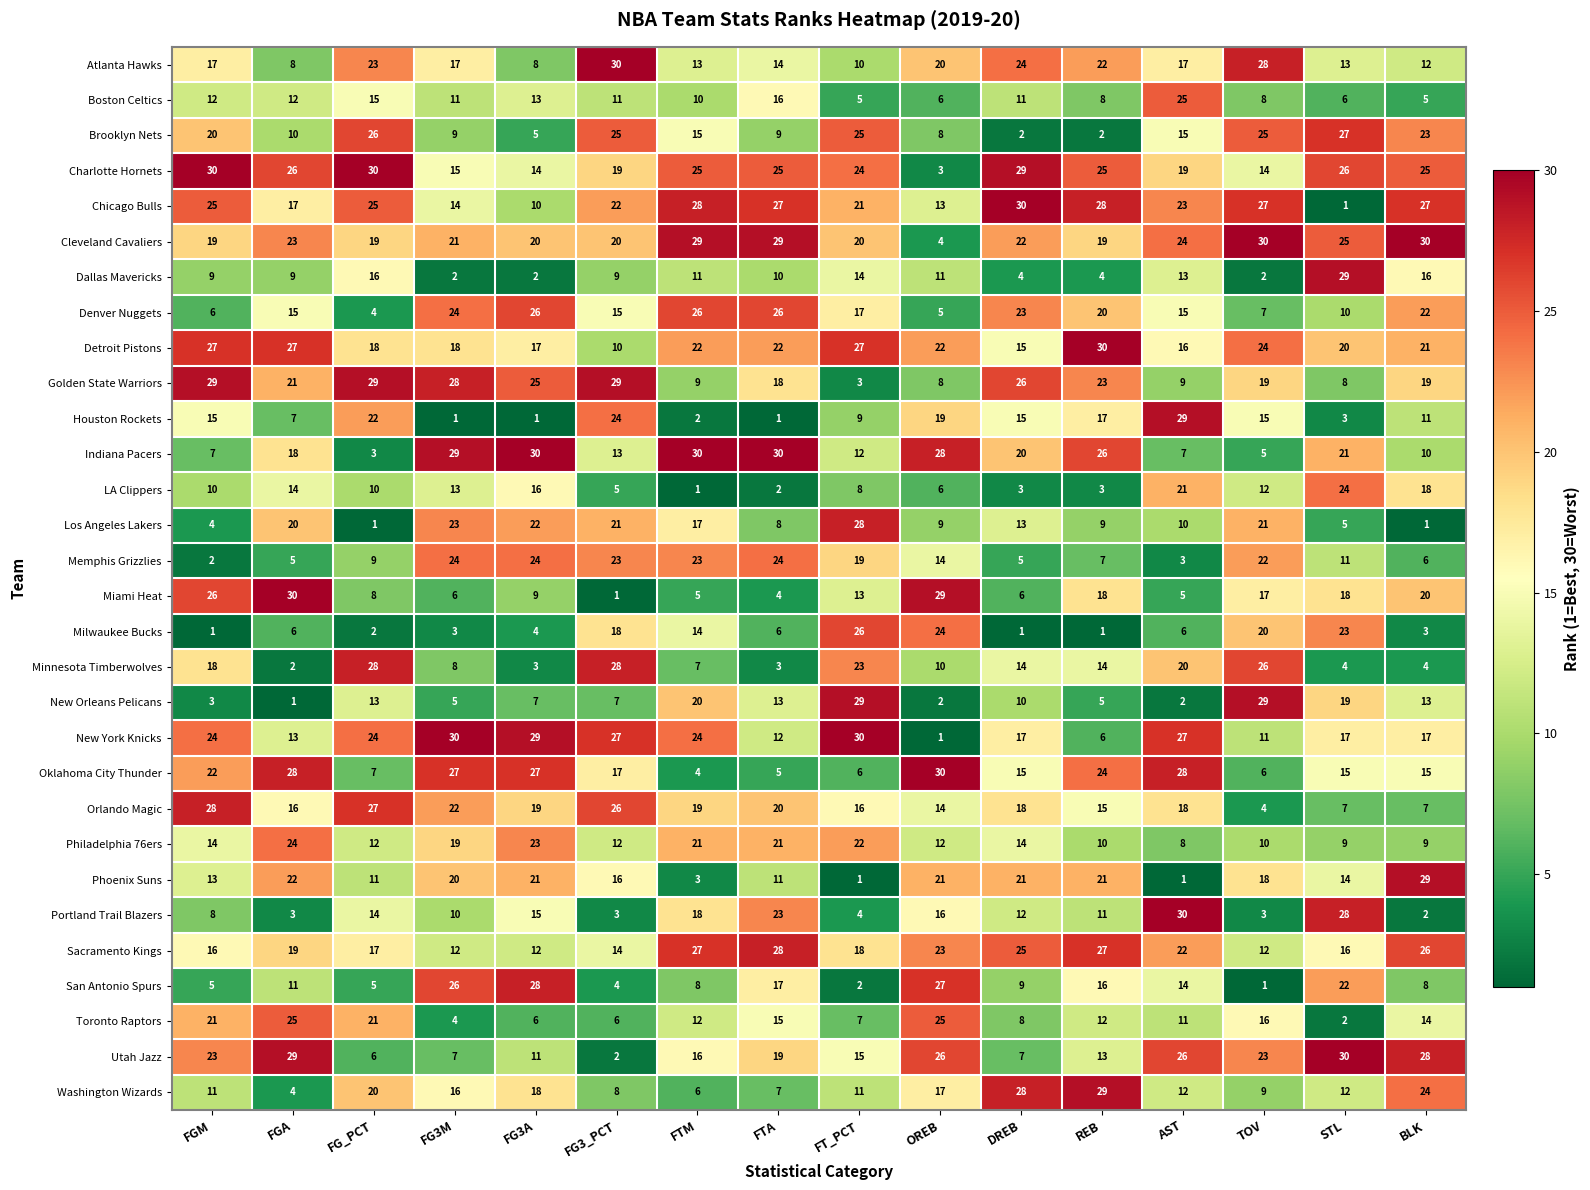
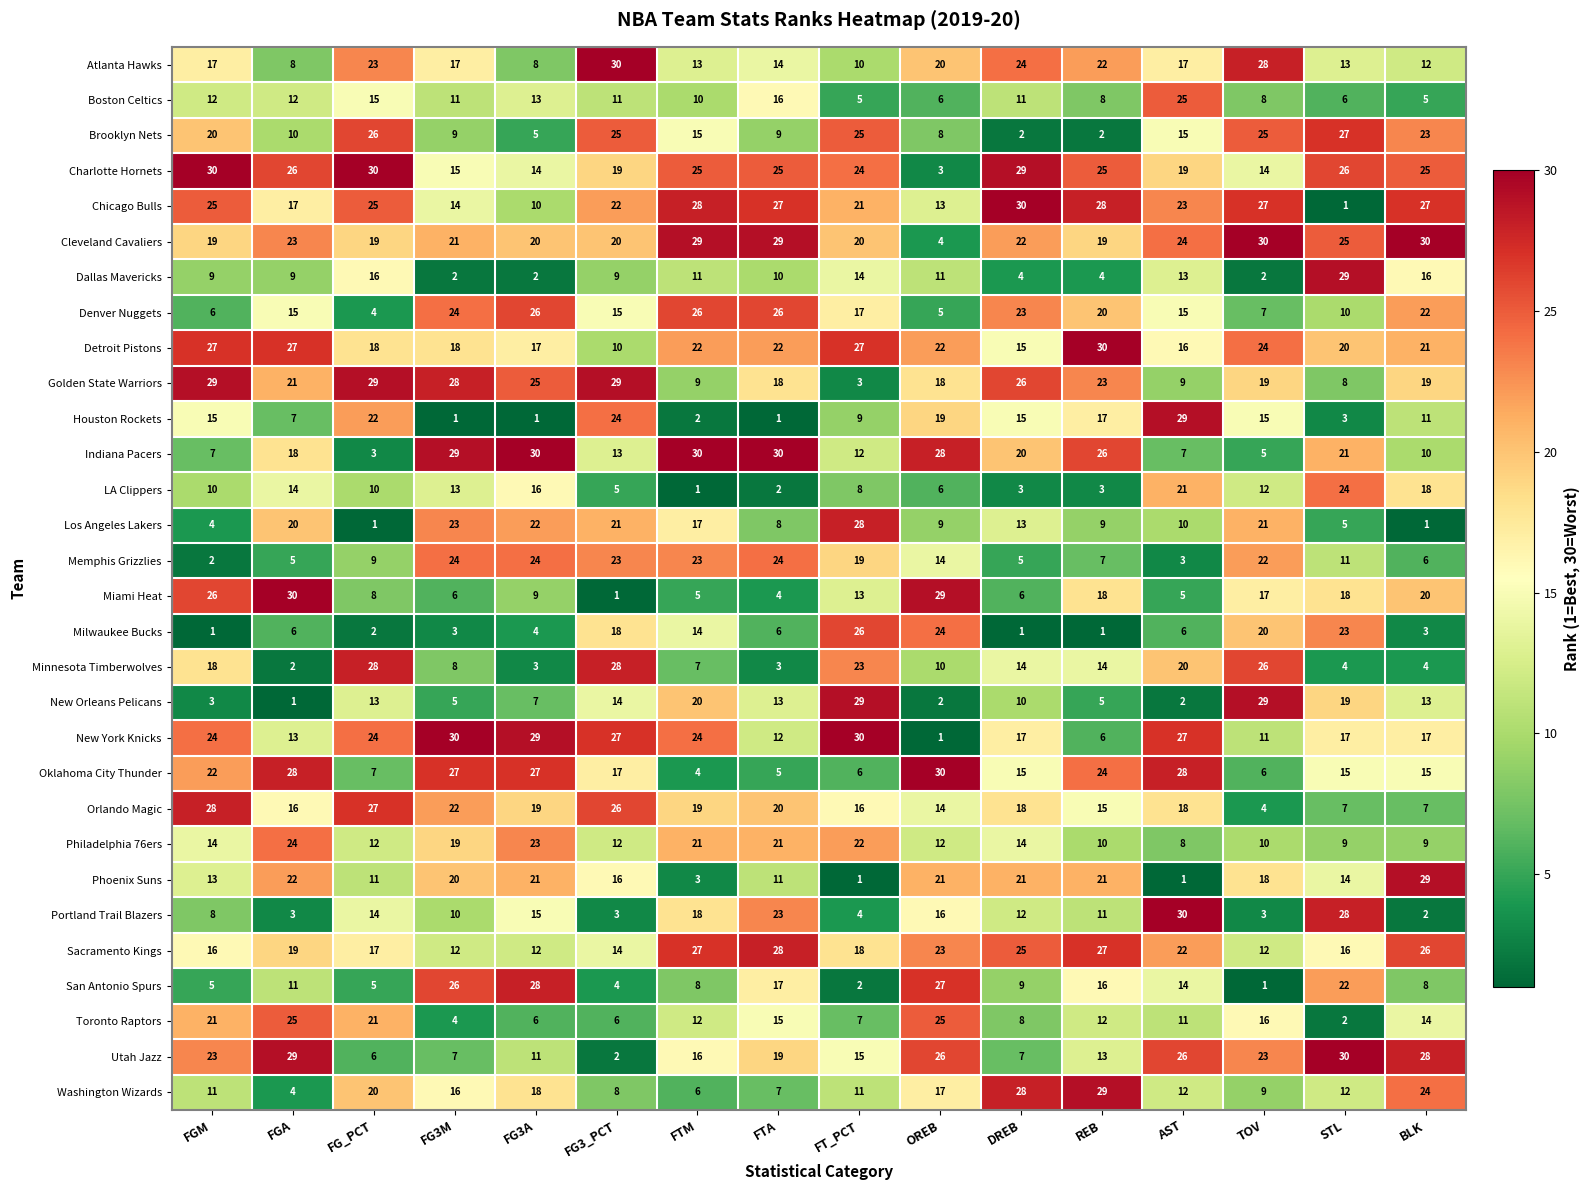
  {
    "Golden State Warriors": {
      "FGM": 29,
      "FGA": 21,
      "FG_PCT": 29,
      "FG3M": 28,
      "FG3A": 25,
      "FG3_PCT": 29,
      "FTM": 9,
      "FTA": 18,
      "FT_PCT": 3,
-     "OREB": 8,
+     "OREB": 18,
      "DREB": 26,
      "REB": 23,
      "AST": 9,
      "TOV": 19,
      "STL": 8,
      "BLK": 19
    },
    "New Orleans Pelicans": {
      "FGM": 3,
      "FGA": 1,
      "FG_PCT": 13,
      "FG3M": 5,
      "FG3A": 7,
-     "FG3_PCT": 7,
+     "FG3_PCT": 14,
      "FTM": 20,
      "FTA": 13,
      "FT_PCT": 29,
      "OREB": 2,
      "DREB": 10,
      "REB": 5,
      "AST": 2,
      "TOV": 29,
      "STL": 19,
      "BLK": 13
    }
  }
